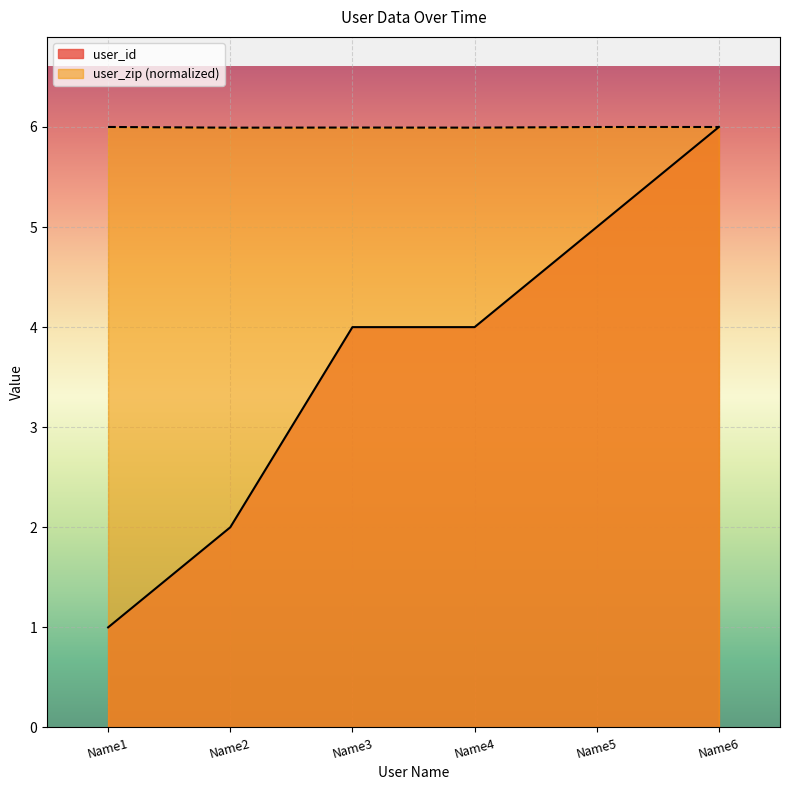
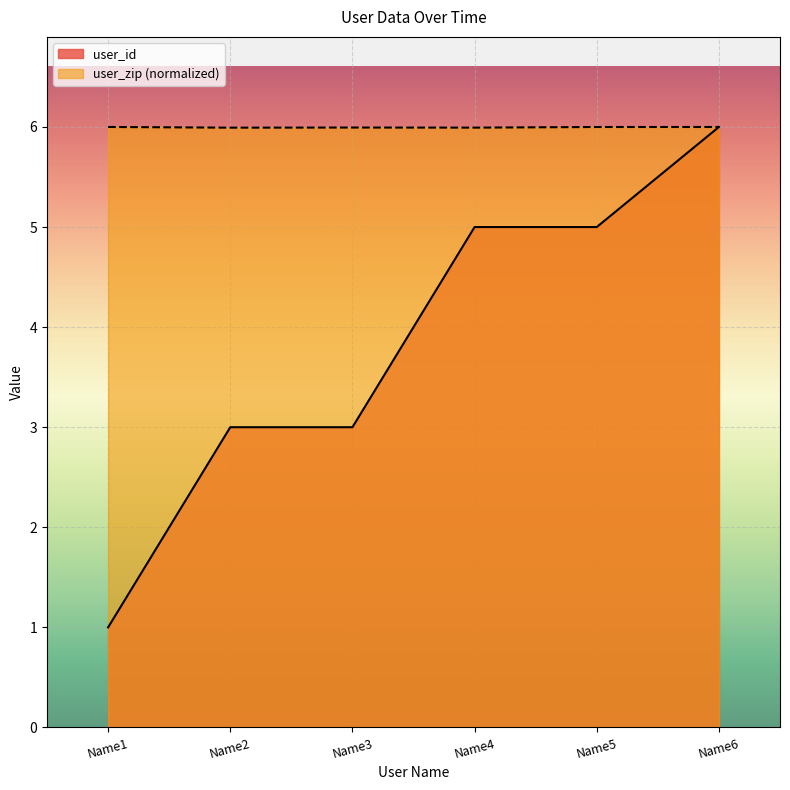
  {
    "user_id": {
      "Name1": 1,
-     "Name2": 2,
-     "Name3": 4,
-     "Name4": 4,
+     "Name2": 3,
+     "Name3": 3,
+     "Name4": 5,
      "Name5": 5
    },
    "user_zip (normalized)": {
      "Name1": 6,
      "Name2": 6,
      "Name3": 6,
      "Name4": 6,
      "Name5": 6
    }
  }
